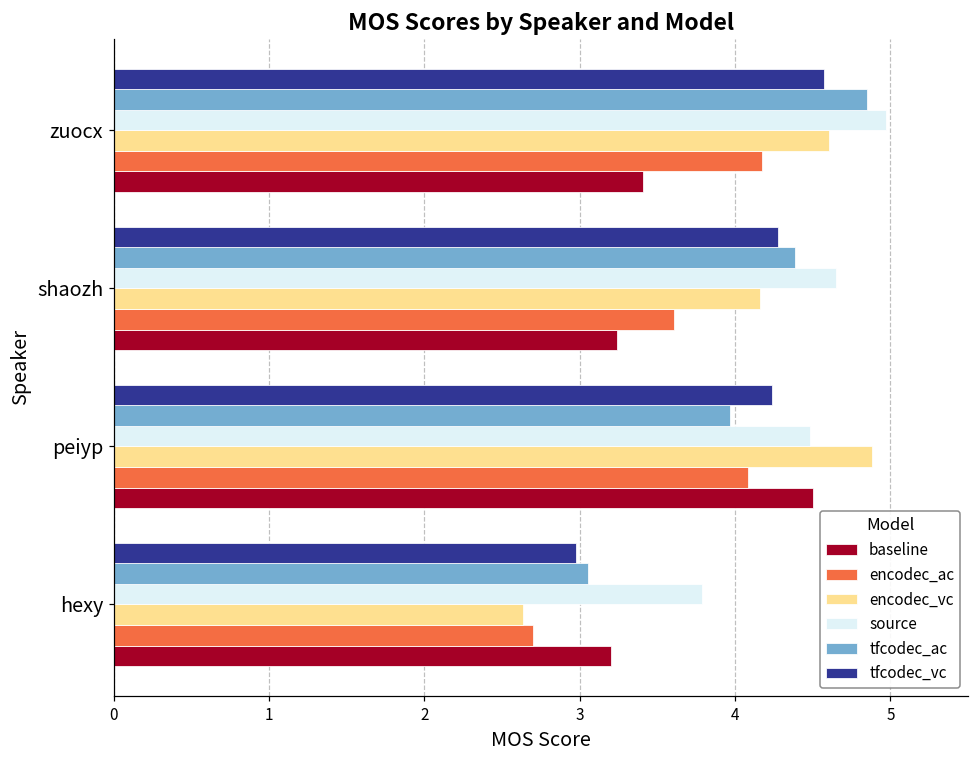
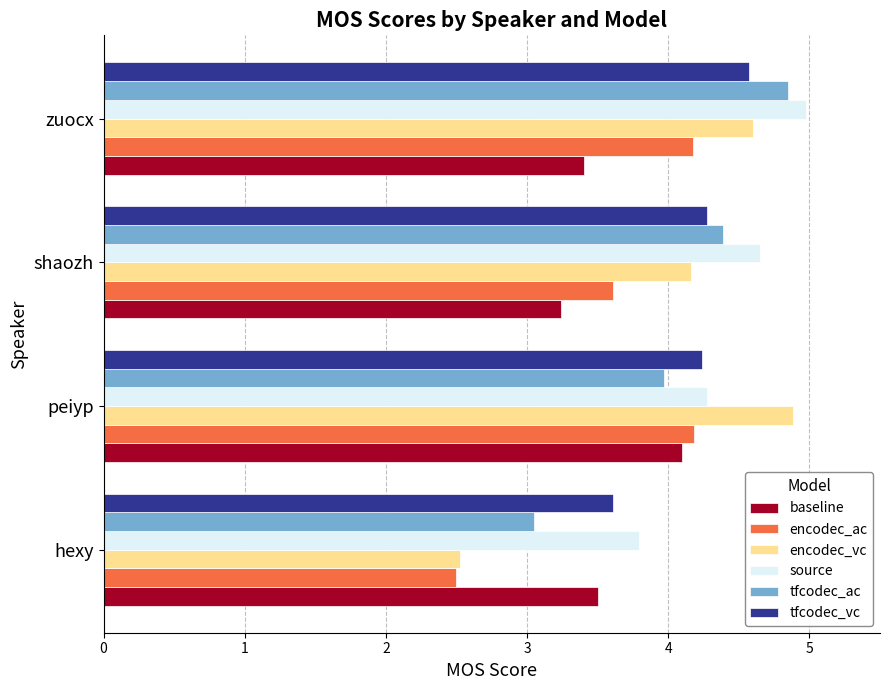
  {
    "baseline": {
      "zuocx": 3.4,
      "shaozh": 3.24,
-     "peiyp": 4.5,
-     "hexy": 3.2
+     "peiyp": 4.1,
+     "hexy": 3.5
    },
    "encodec_ac": {
      "zuocx": 4.18,
      "shaozh": 3.61,
-     "peiyp": 4.09,
-     "hexy": 2.7
+     "peiyp": 4.18,
+     "hexy": 2.5
    },
    "encodec_vc": {
      "zuocx": 4.60,
      "shaozh": 4.16,
      "peiyp": 4.88,
-     "hexy": 2.64
+     "hexy": 2.53
    },
    "source": {
      "zuocx": 4.98,
      "shaozh": 4.65,
-     "peiyp": 4.49,
+     "peiyp": 4.27,
      "hexy": 3.79
    },
    "tfcodec_ac": {
      "zuocx": 4.85,
      "shaozh": 4.39,
      "peiyp": 3.97,
      "hexy": 3.05
    },
    "tfcodec_vc": {
      "zuocx": 4.58,
      "shaozh": 4.28,
      "peiyp": 4.24,
-     "hexy": 2.98
+     "hexy": 3.61
    }
  }
